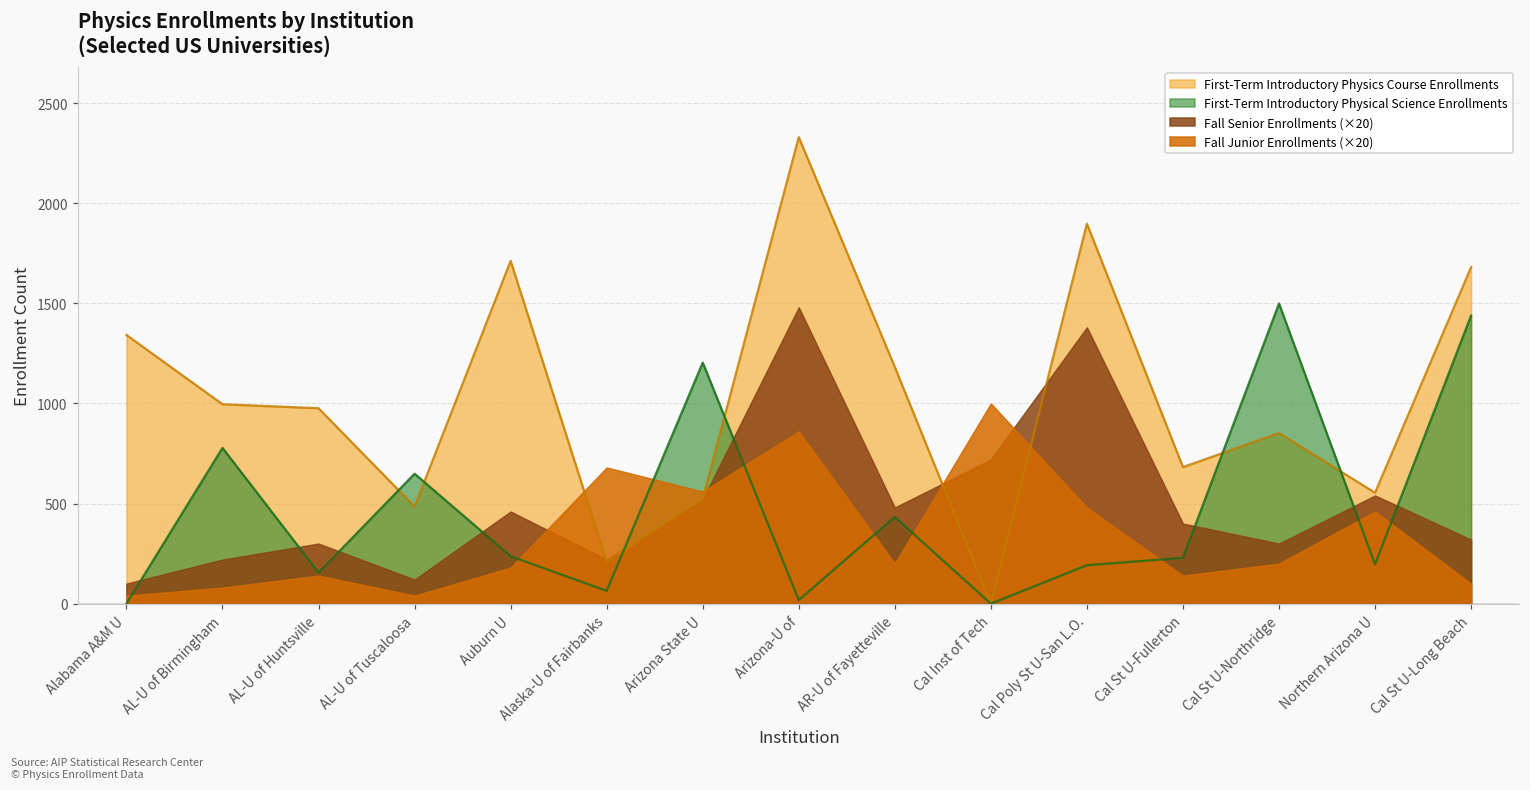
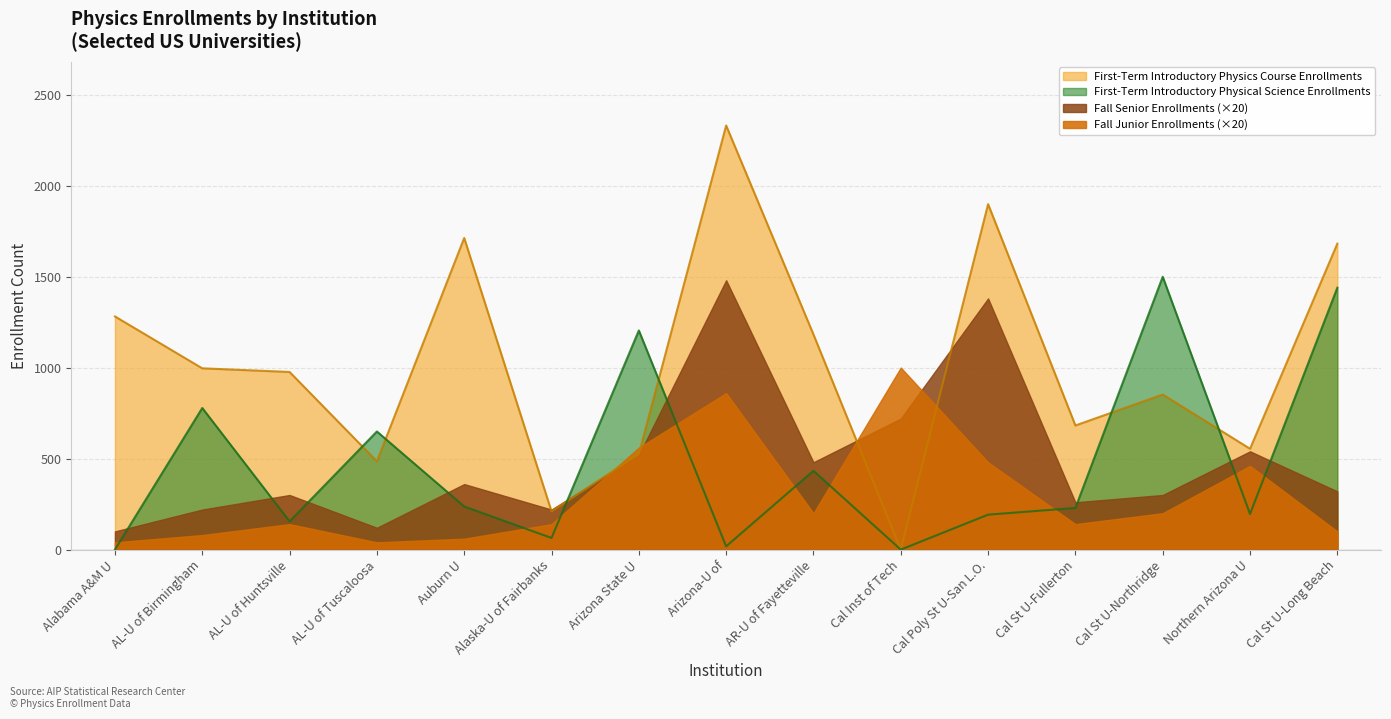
  {
    "First-Term Introductory Physics Course Enrollments": {
-     "Alabama A&M U": 1340,
+     "Alabama A&M U": 1280,
      "AL-U of Birmingham": 1000,
      "AL-U of Huntsville": 980,
      "AL-U of Tuscaloosa": 490,
      "Auburn U": 1710,
      "Arizona-U of": 2330,
      "AR-U of Fayetteville": 1180,
      "Cal Poly St U-San L.O.": 1900,
      "Cal St U-Fullerton": 680,
      "Cal St U-Northridge": 850,
      "Cal St U-Long Beach": 1680
    },
    "First-Term Introductory Physical Science Enrollments": {
      "Alabama A&M U": 0,
      "AL-U of Birmingham": 780,
      "AL-U of Huntsville": 160,
      "AL-U of Tuscaloosa": 650,
      "Auburn U": 240,
      "Alaska-U of Fairbanks": 60,
      "Arizona State U": 1200,
      "Arizona-U of": 20,
      "AR-U of Fayetteville": 430,
      "Cal Poly St U-San L.O.": 190,
      "Cal St U-Fullerton": 230,
      "Cal St U-Northridge": 1500,
      "Northern Arizona U": 200,
      "Cal St U-Long Beach": 1440
    },
    "Fall Senior Enrollments (×20)": {
      "Alabama A&M U": 100,
      "AL-U of Birmingham": 220,
      "AL-U of Huntsville": 300,
      "AL-U of Tuscaloosa": 120,
-     "Auburn U": 460,
+     "Auburn U": 360,
      "Arizona-U of": 1480,
      "AR-U of Fayetteville": 480,
      "Cal Inst of Tech": 720,
      "Cal Poly St U-San L.O.": 1380,
-     "Cal St U-Fullerton": 400,
+     "Cal St U-Fullerton": 260,
      "Cal St U-Northridge": 300,
      "Cal St U-Long Beach": 320
    },
    "Fall Junior Enrollments (×20)": {
      "Alabama A&M U": 40,
      "AL-U of Birmingham": 80,
      "AL-U of Huntsville": 140,
      "AL-U of Tuscaloosa": 40,
-     "Auburn U": 180,
-     "Alaska-U of Fairbanks": 680,
+     "Auburn U": 60,
+     "Alaska-U of Fairbanks": 140,
      "Arizona State U": 560,
      "Arizona-U of": 860,
      "AR-U of Fayetteville": 200,
      "Cal Inst of Tech": 1000,
      "Cal Poly St U-San L.O.": 480,
      "Cal St U-Fullerton": 140,
      "Cal St U-Northridge": 200,
      "Northern Arizona U": 460,
      "Cal St U-Long Beach": 100
    }
  }
